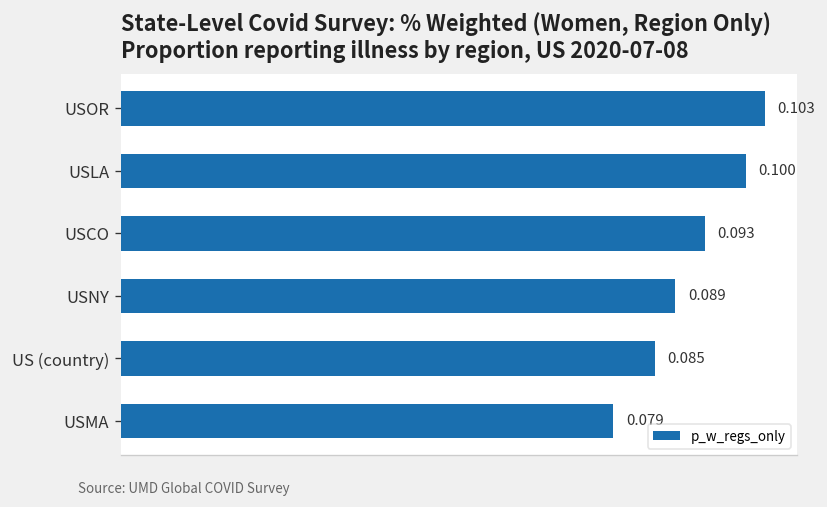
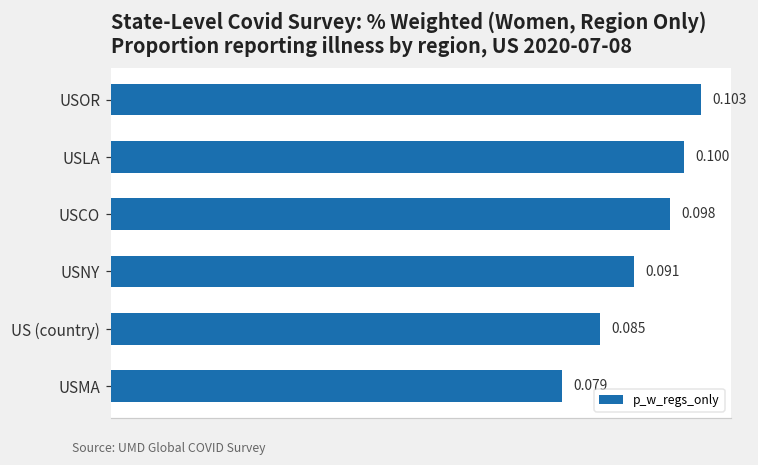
  {
    "USOR": 0.103,
    "USLA": 0.100,
-   "USCO": 0.093,
-   "USNY": 0.089,
+   "USCO": 0.098,
+   "USNY": 0.091,
    "US (country)": 0.085
  }
